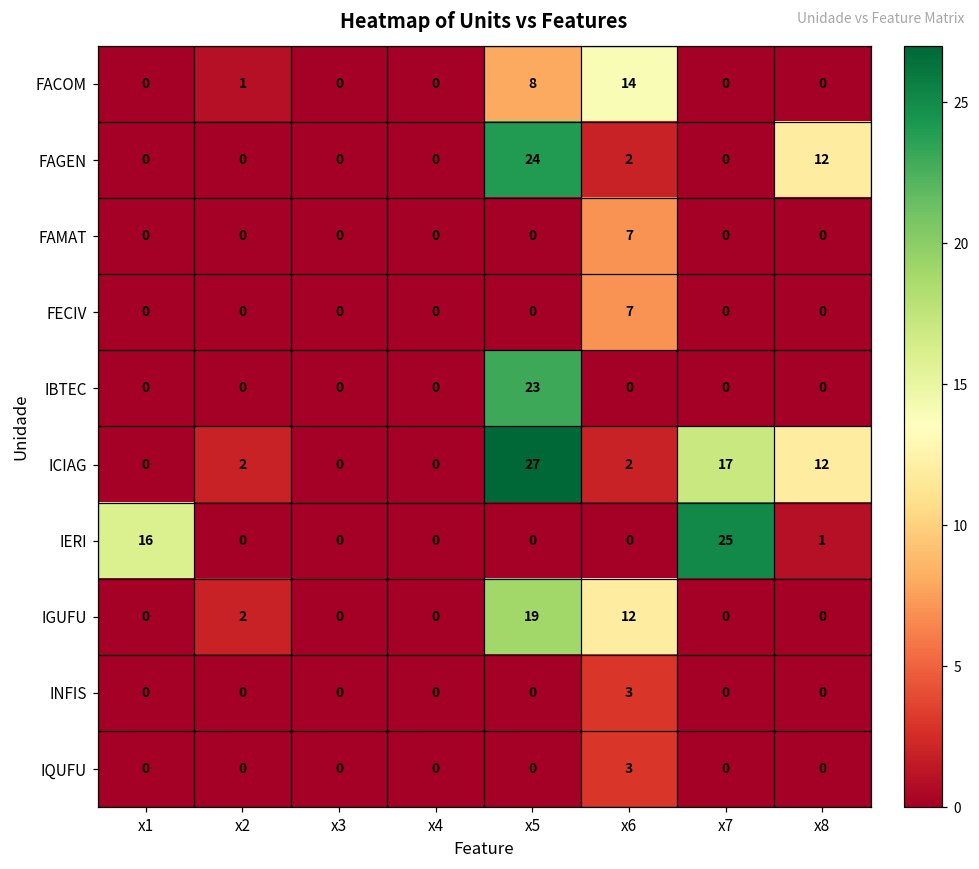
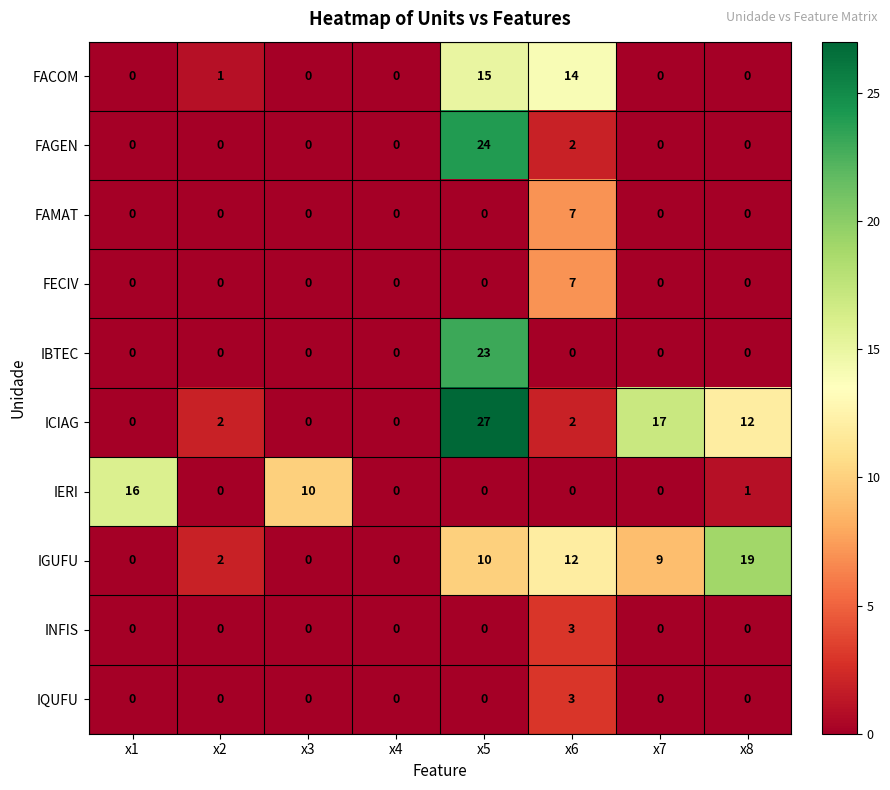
  {
    "FACOM": {
      "x1": 0,
      "x2": 1,
      "x3": 0,
      "x4": 0,
-     "x5": 8,
+     "x5": 15,
      "x6": 14,
      "x7": 0,
      "x8": 0
    },
    "FAGEN": {
      "x1": 0,
      "x2": 0,
      "x3": 0,
      "x4": 0,
      "x5": 24,
      "x6": 2,
      "x7": 0,
-     "x8": 12
+     "x8": 0
    },
    "FAMAT": {
      "x1": 0,
      "x2": 0,
      "x3": 0,
      "x4": 0,
      "x5": 0,
      "x6": 7,
      "x7": 0,
      "x8": 0
    },
    "FECIV": {
      "x1": 0,
      "x2": 0,
      "x3": 0,
      "x4": 0,
      "x5": 0,
      "x6": 7,
      "x7": 0,
      "x8": 0
    },
    "IBTEC": {
      "x1": 0,
      "x2": 0,
      "x3": 0,
      "x4": 0,
      "x5": 23,
      "x6": 0,
      "x7": 0,
      "x8": 0
    },
    "ICIAG": {
      "x1": 0,
      "x2": 2,
      "x3": 0,
      "x4": 0,
      "x5": 27,
      "x6": 2,
      "x7": 17,
      "x8": 12
    },
    "IERI": {
      "x1": 16,
      "x2": 0,
-     "x3": 0,
+     "x3": 10,
      "x4": 0,
      "x5": 0,
      "x6": 0,
-     "x7": 25,
+     "x7": 0,
      "x8": 1
    },
    "IGUFU": {
      "x1": 0,
      "x2": 2,
      "x3": 0,
      "x4": 0,
-     "x5": 19,
+     "x5": 10,
      "x6": 12,
-     "x7": 0,
-     "x8": 0
+     "x7": 9,
+     "x8": 19
    },
    "INFIS": {
      "x1": 0,
      "x2": 0,
      "x3": 0,
      "x4": 0,
      "x5": 0,
      "x6": 3,
      "x7": 0,
      "x8": 0
    },
    "IQUFU": {
      "x1": 0,
      "x2": 0,
      "x3": 0,
      "x4": 0,
      "x5": 0,
      "x6": 3,
      "x7": 0,
      "x8": 0
    }
  }
